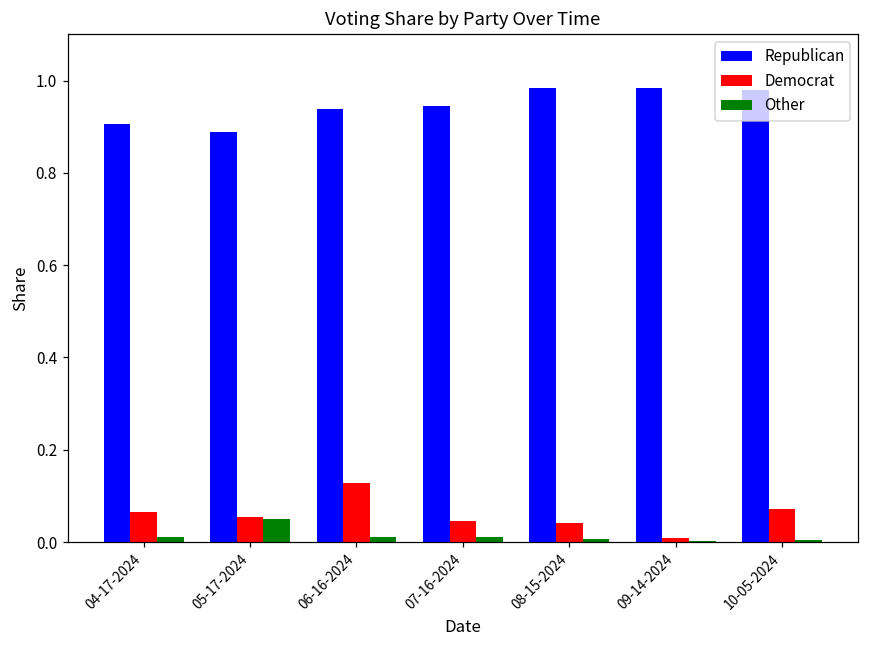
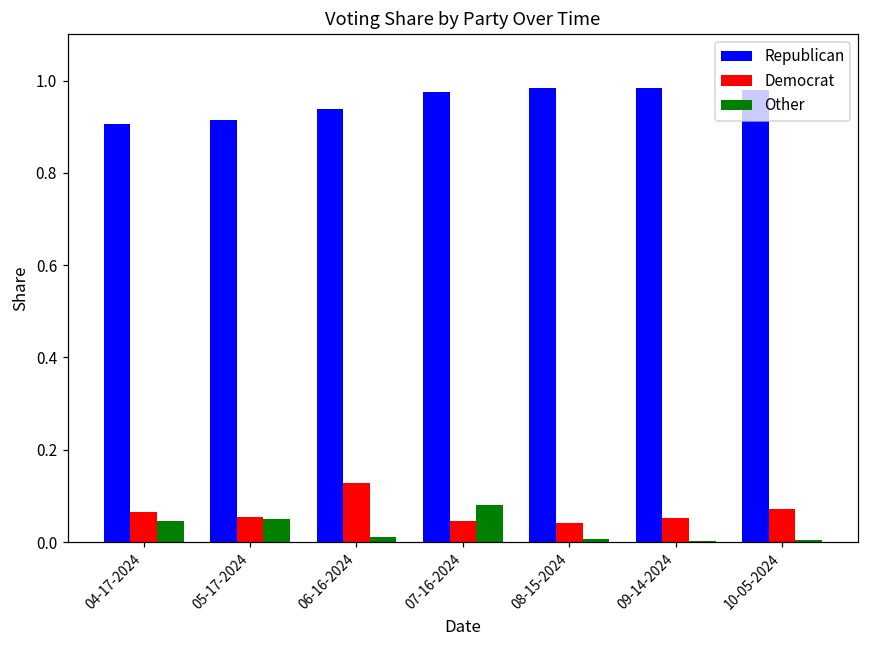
  {
    "Republican": {
      "04-17-2024": 0.91,
-     "05-17-2024": 0.89,
+     "05-17-2024": 0.92,
      "06-16-2024": 0.94,
-     "07-16-2024": 0.95,
+     "07-16-2024": 0.98,
      "08-15-2024": 0.98,
      "09-14-2024": 0.98
    },
    "Democrat": {
      "04-17-2024": 0.07,
      "05-17-2024": 0.06,
      "06-16-2024": 0.13,
      "07-16-2024": 0.05,
      "08-15-2024": 0.04,
-     "09-14-2024": 0.01,
+     "09-14-2024": 0.05,
      "10-05-2024": 0.07
    },
    "Other": {
-     "04-17-2024": 0.01,
+     "04-17-2024": 0.05,
      "05-17-2024": 0.05,
      "06-16-2024": 0.01,
-     "07-16-2024": 0.01,
+     "07-16-2024": 0.08,
      "08-15-2024": 0.01
    }
  }
